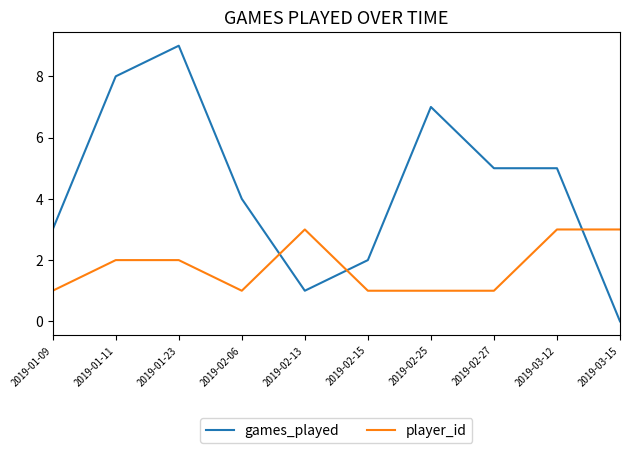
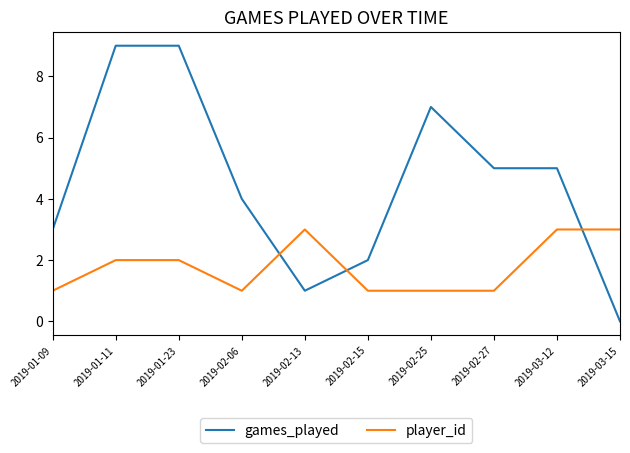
  {
    "games_played": {
      "2019-01-09": 3,
-     "2019-01-11": 8,
+     "2019-01-11": 9,
      "2019-01-23": 9,
      "2019-02-06": 4,
      "2019-02-13": 1,
      "2019-02-15": 2,
      "2019-02-25": 7,
      "2019-02-27": 5,
      "2019-03-12": 5,
      "2019-03-15": 0
    },
    "player_id": {
      "2019-01-09": 1,
      "2019-01-11": 2,
      "2019-01-23": 2,
      "2019-02-06": 1,
      "2019-02-13": 3,
      "2019-02-15": 1,
      "2019-02-25": 1,
      "2019-02-27": 1,
      "2019-03-12": 3,
      "2019-03-15": 3
    }
  }
